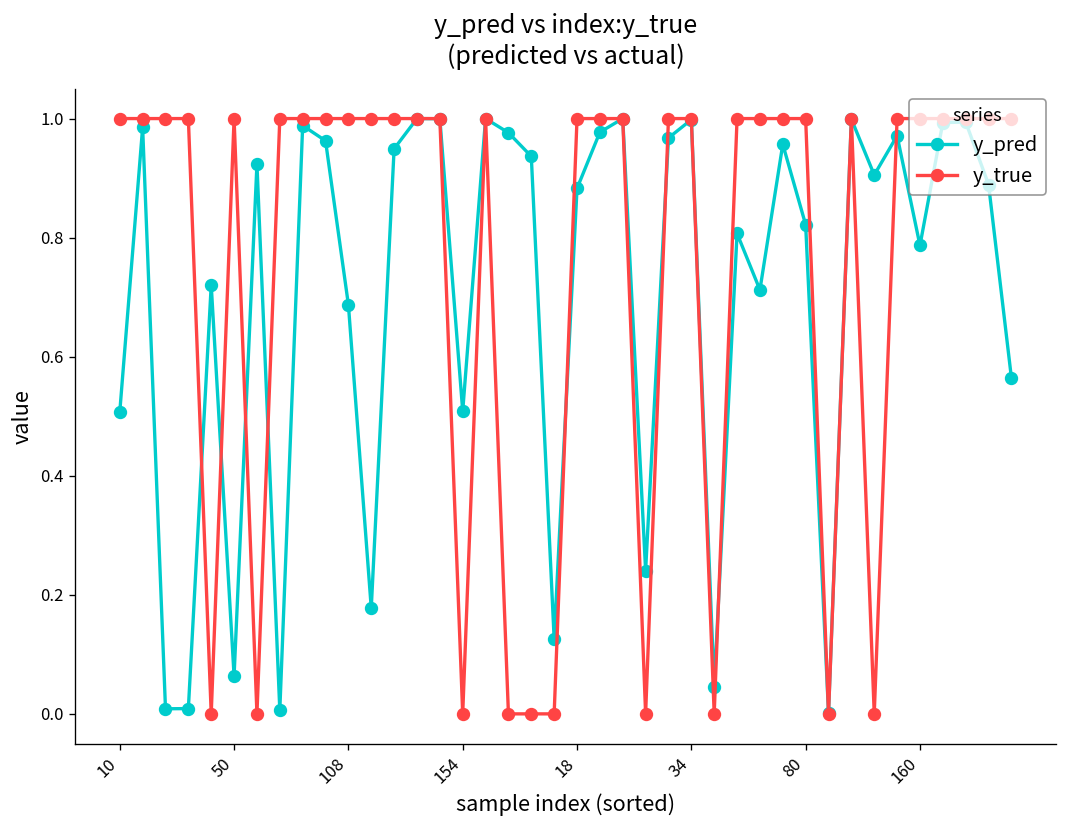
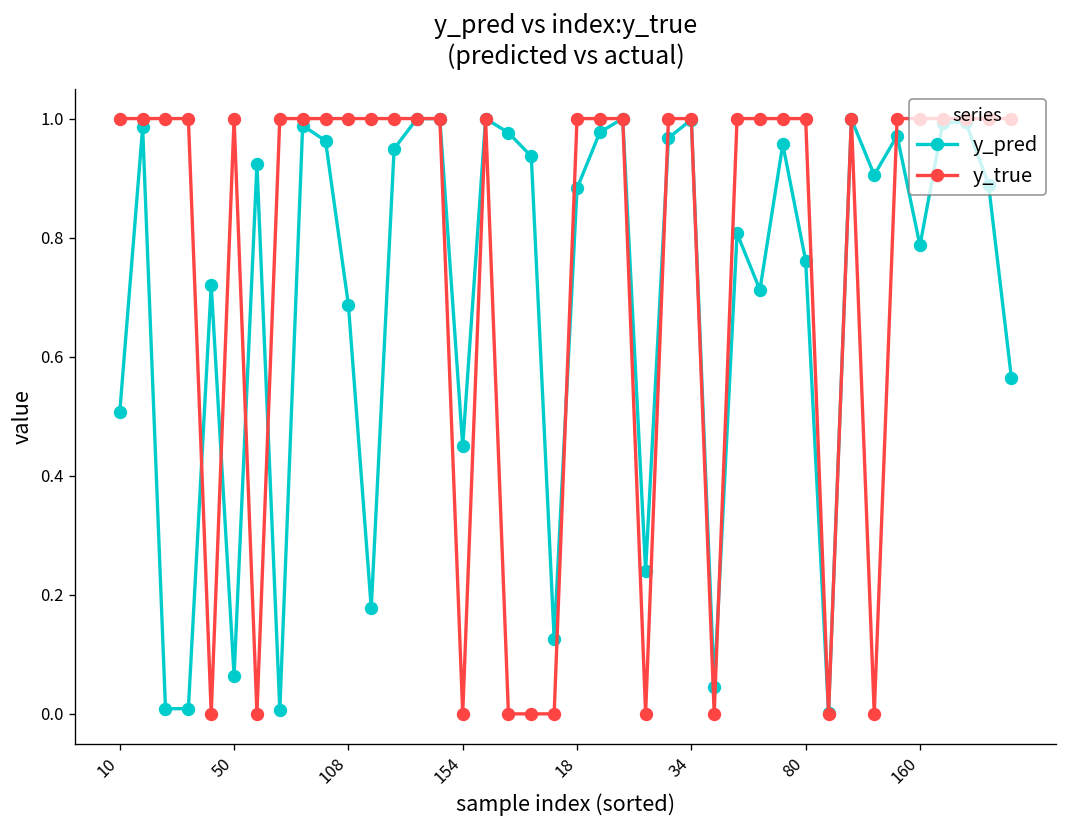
  {
    "y_pred": {
      "10": 0.51,
      "50": 0.06,
      "108": 0.69,
-     "154": 0.51,
-     "80": 0.82,
+     "154": 0.45,
+     "80": 0.76,
      "160": 0.79
    },
    "y_true": {
      "10": 1.00,
      "50": 1.00,
      "108": 1.00,
      "154": 0.00,
      "80": 1.00
    }
  }
